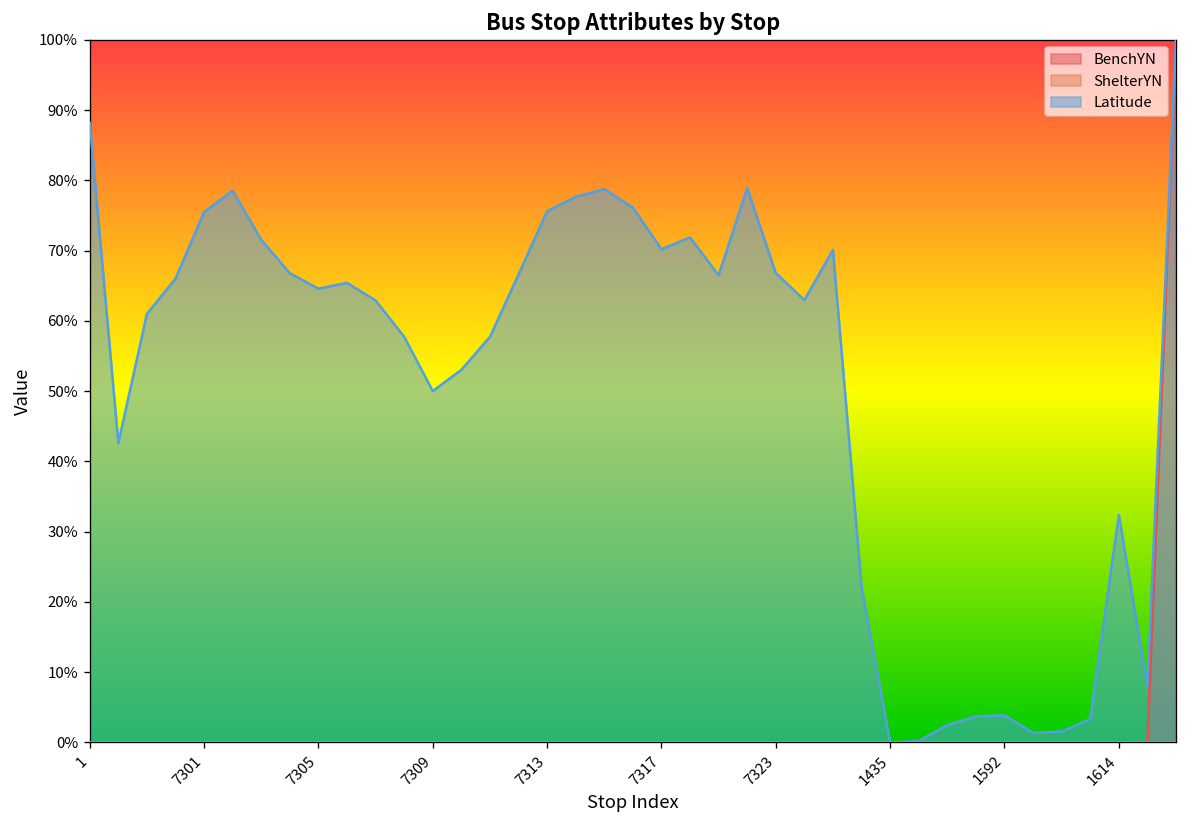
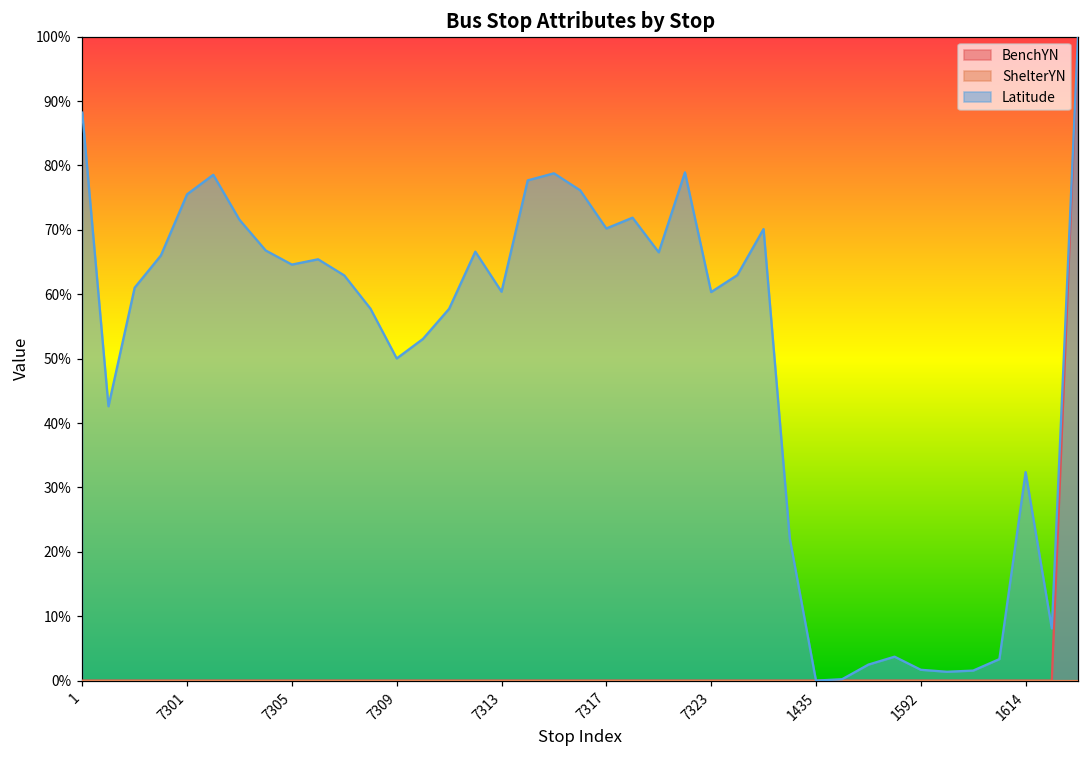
  {
    "Latitude": {
      "1": "88%",
      "7301": "76%",
      "7305": "65%",
      "7309": "50%",
-     "7313": "76%",
+     "7313": "60%",
      "7317": "70%",
-     "7323": "67%",
-     "1592": "4%",
+     "7323": "60%",
+     "1592": "2%",
      "1614": "32%"
    }
  }
